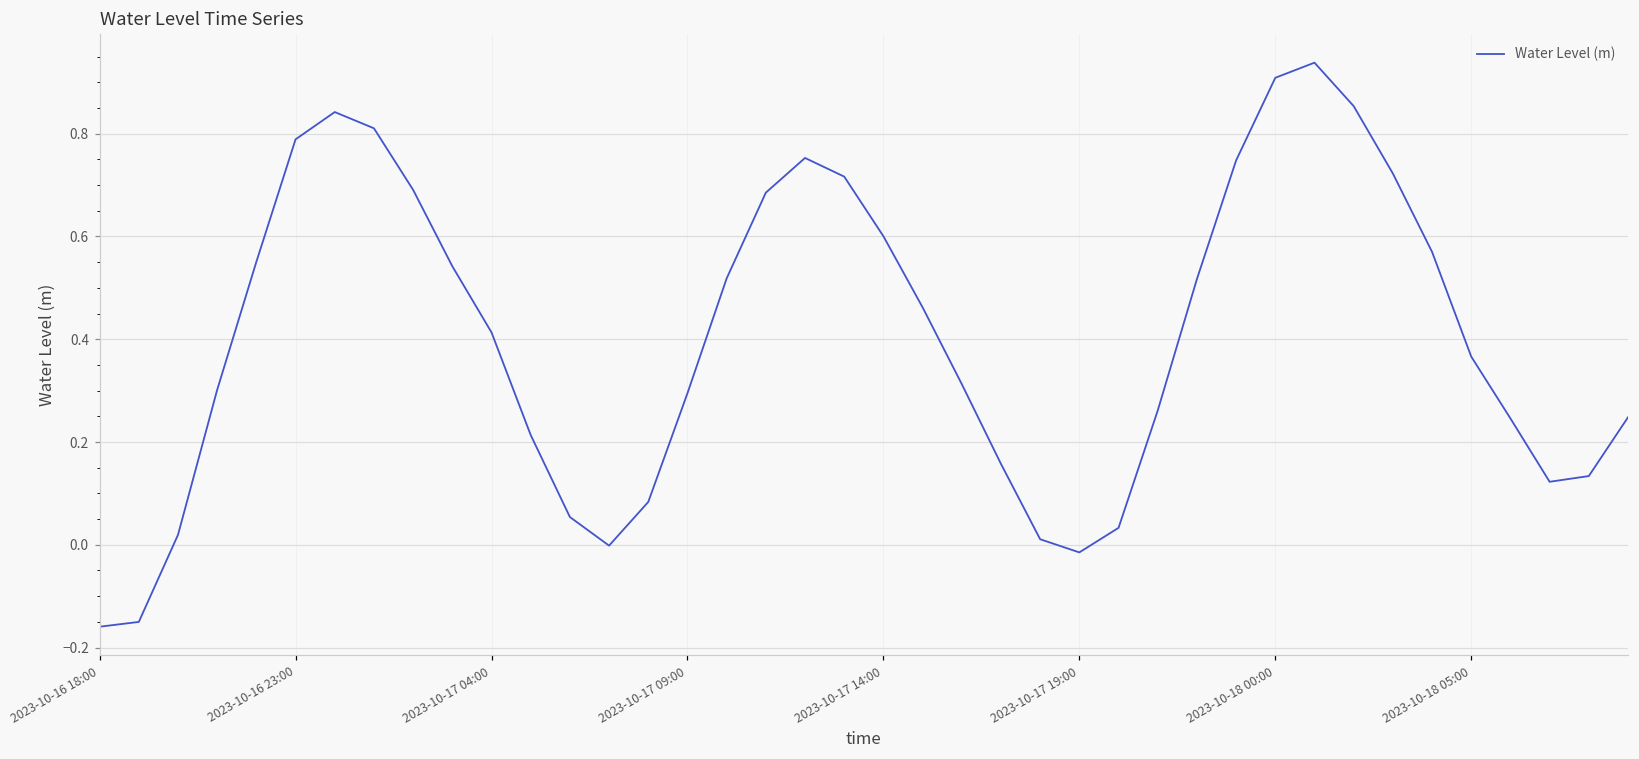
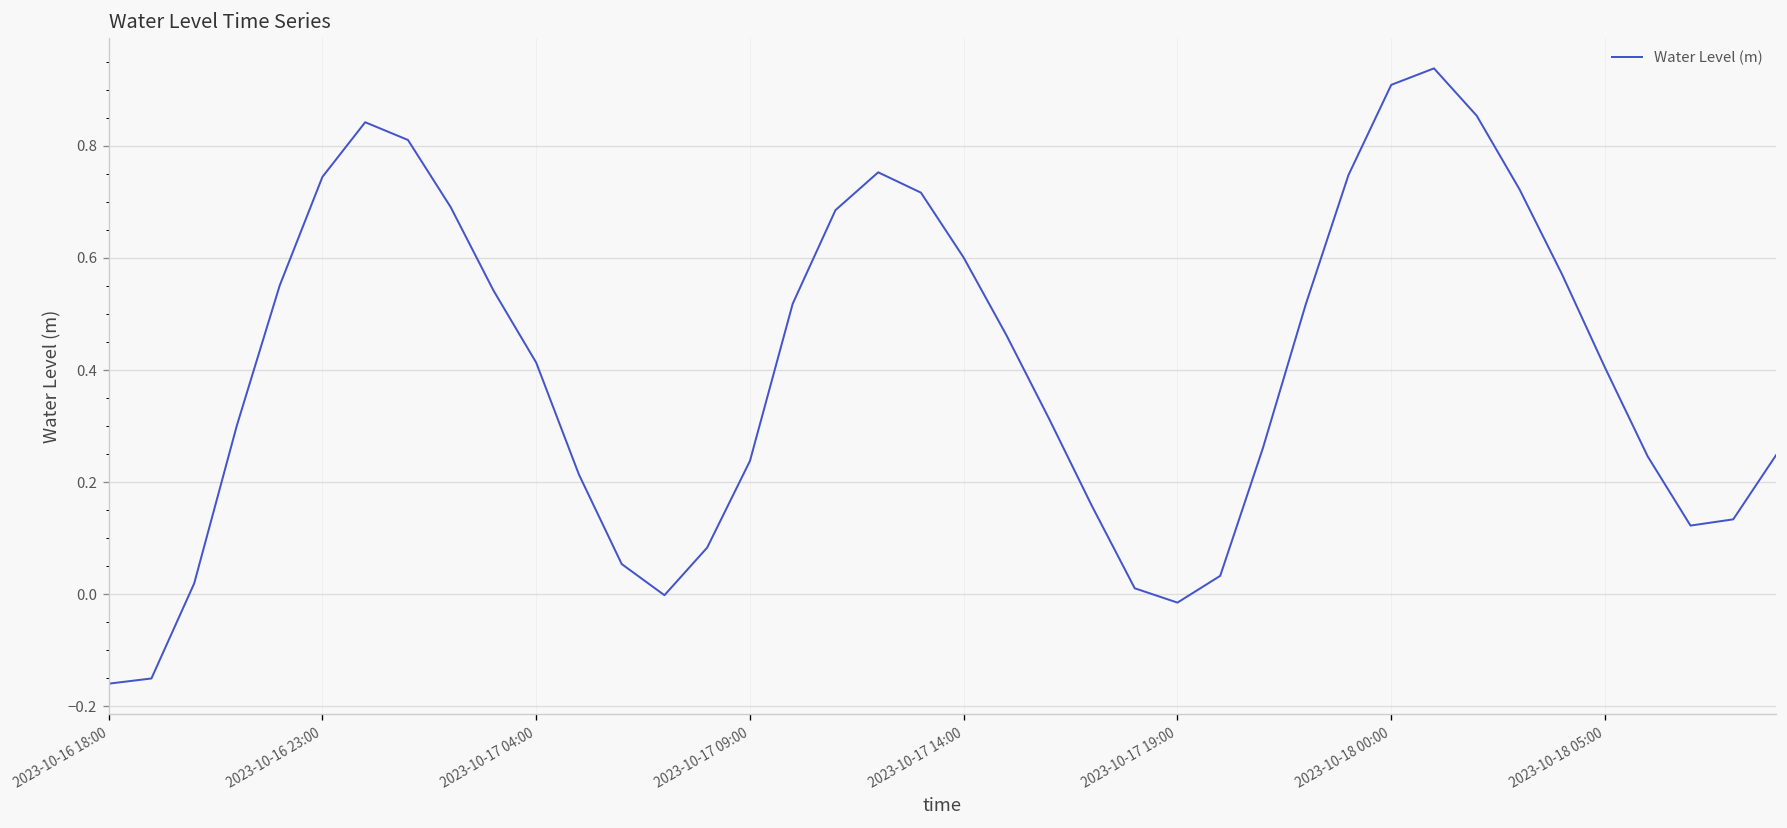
  {
    "2023-10-16 18:00": -0.16,
-   "2023-10-16 23:00": 0.79,
+   "2023-10-16 23:00": 0.74,
    "2023-10-17 04:00": 0.41,
-   "2023-10-17 09:00": 0.29,
+   "2023-10-17 09:00": 0.24,
    "2023-10-17 14:00": 0.60,
    "2023-10-17 19:00": -0.01,
    "2023-10-18 00:00": 0.91,
-   "2023-10-18 05:00": 0.37
+   "2023-10-18 05:00": 0.40
  }
